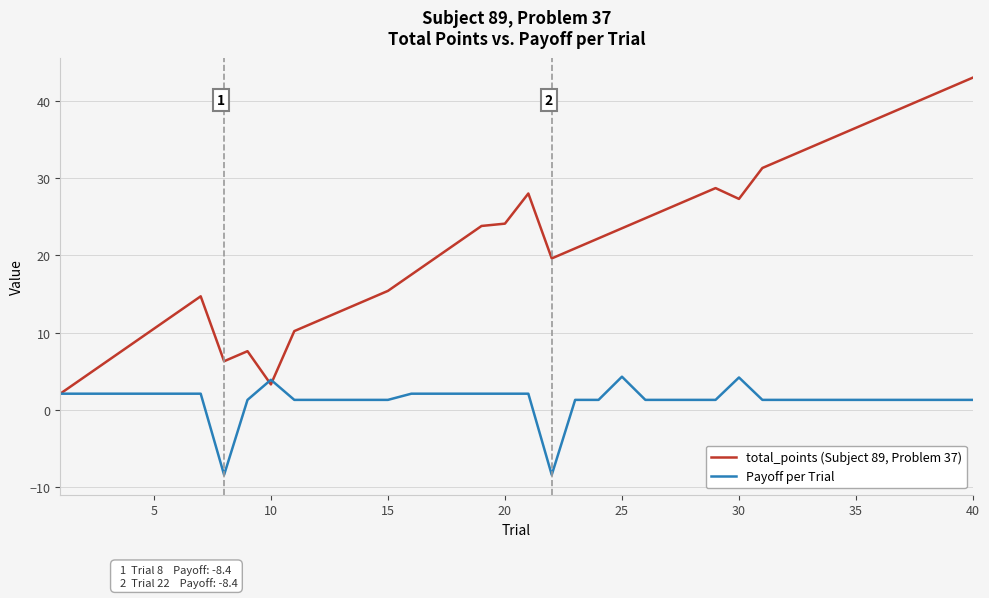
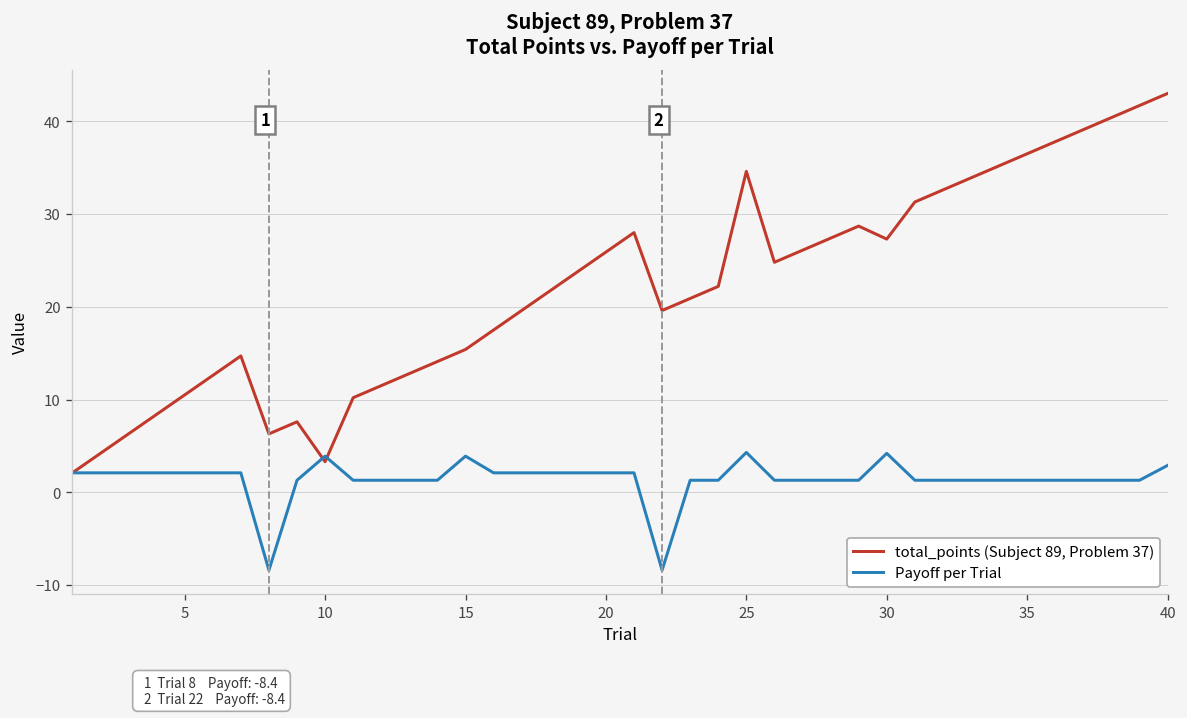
  {
    "total_points (Subject 89, Problem 37)": {
      "5": 11,
      "10": 3,
      "15": 15,
-     "20": 24,
-     "25": 24,
+     "20": 26,
+     "25": 35,
      "30": 27,
      "35": 37,
      "40": 43
    },
    "Payoff per Trial": {
      "5": 2,
      "10": 4,
-     "15": 1,
+     "15": 4,
      "20": 2,
      "25": 4,
      "30": 4,
      "35": 1,
-     "40": 1
+     "40": 3
    }
  }
